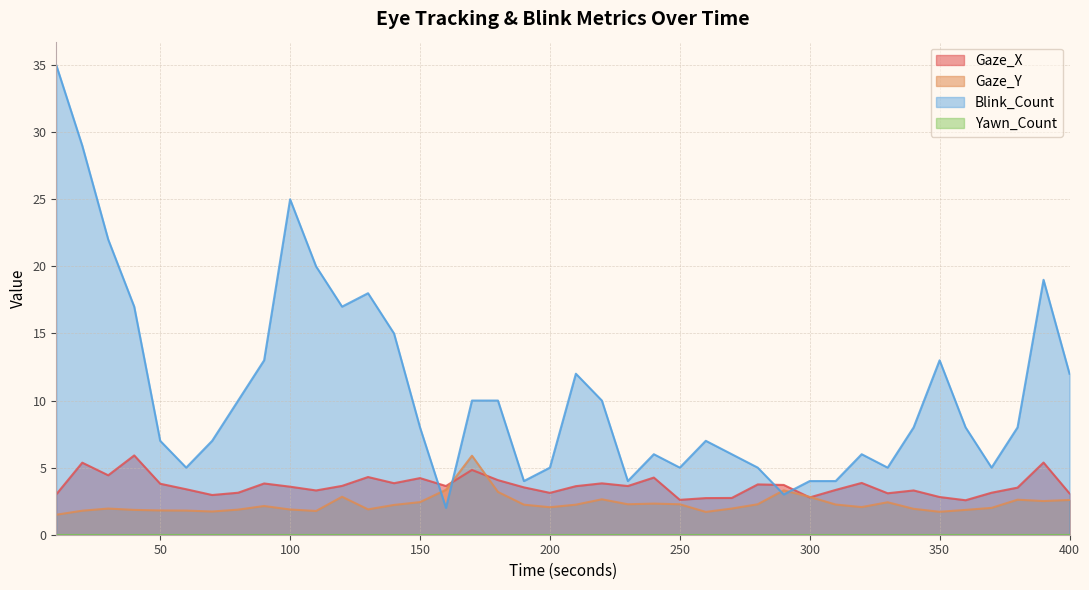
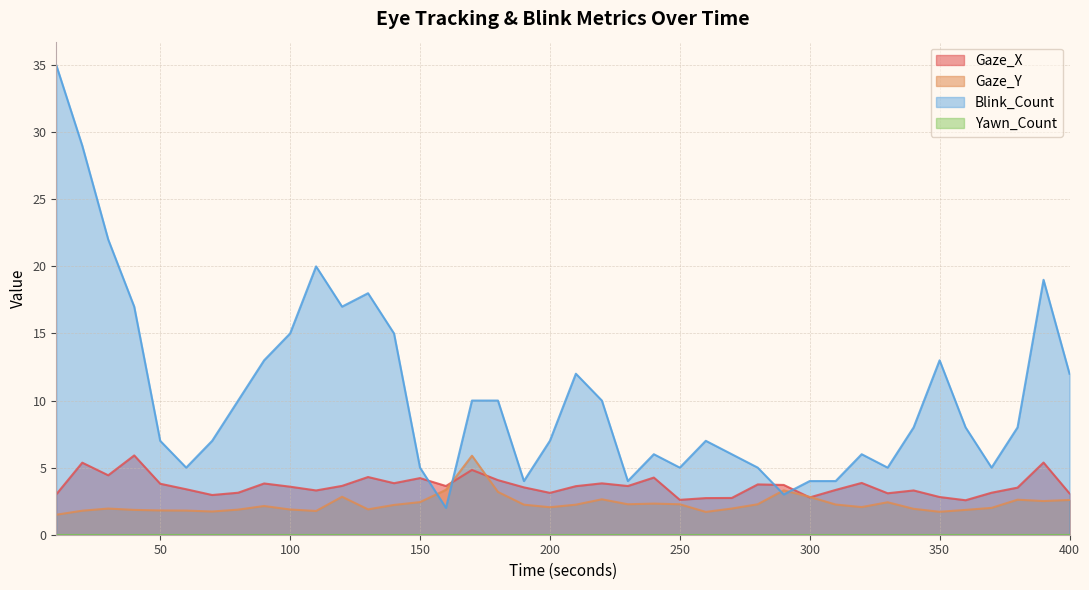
  {
    "Blink_Count": {
      "50": 7,
-     "100": 25,
-     "150": 8,
-     "200": 5,
+     "100": 15,
+     "150": 5,
+     "200": 7,
      "250": 5,
      "300": 4,
      "350": 13,
      "400": 12
    },
    "Yawn_Count": {
      "50": 0,
      "100": 0,
      "150": 0,
      "200": 0,
      "250": 0,
      "300": 0,
      "350": 0,
      "400": 0
    }
  }
